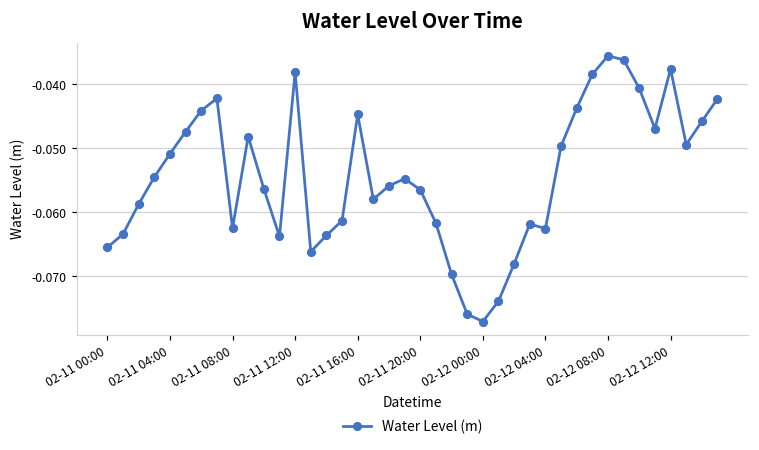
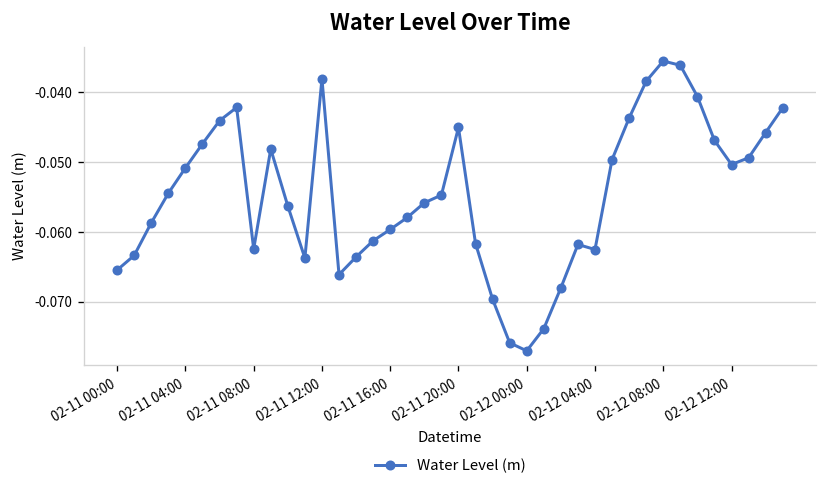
  {
    "02-11 00:00": -0.065,
    "02-11 04:00": -0.051,
    "02-11 08:00": -0.062,
    "02-11 12:00": -0.038,
-   "02-11 16:00": -0.045,
-   "02-11 20:00": -0.056,
+   "02-11 16:00": -0.060,
+   "02-11 20:00": -0.045,
    "02-12 00:00": -0.077,
    "02-12 04:00": -0.063,
    "02-12 08:00": -0.036,
-   "02-12 12:00": -0.038
+   "02-12 12:00": -0.050
  }
